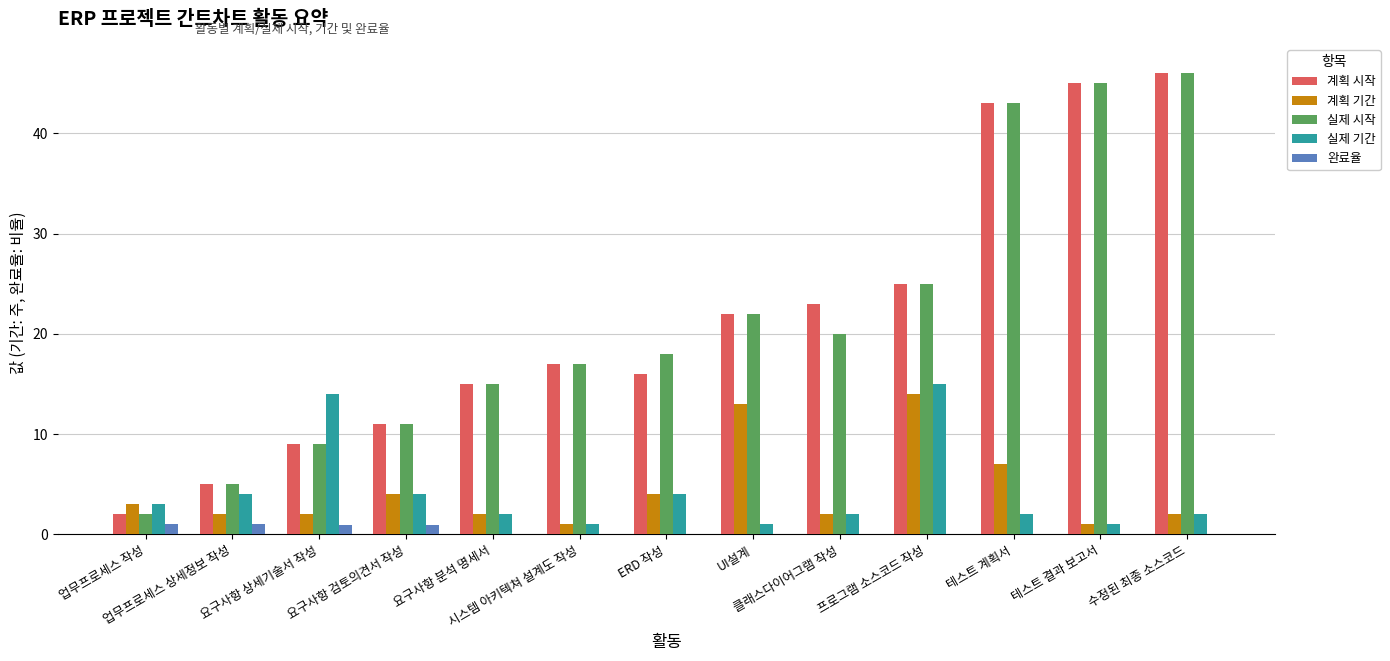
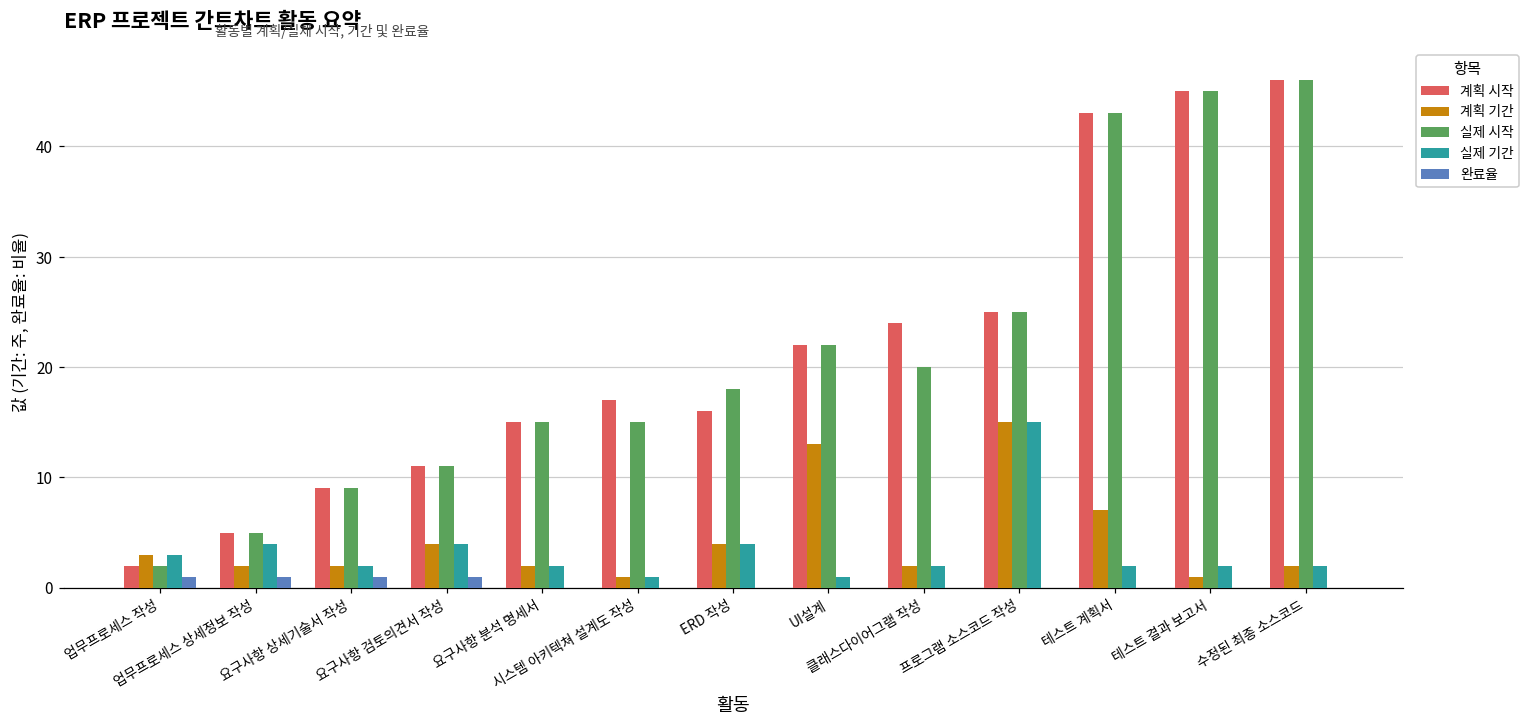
  {
    "계획 시작": {
      "업무프로세스 작성": 2,
      "업무프로세스 상세정보 작성": 5,
      "요구사항 상세기술서 작성": 9,
      "요구사항 검토의견서 작성": 11,
      "요구사항 분석 명세서": 15,
      "시스템 아키텍쳐 설계도 작성": 17,
      "ERD 작성": 16,
      "UI설계": 22,
-     "클래스다이어그램 작성": 23,
+     "클래스다이어그램 작성": 24,
      "프로그램 소스코드 작성": 25,
      "테스트 계획서": 43,
      "테스트 결과 보고서": 45,
      "수정된 최종 소스코드": 46
    },
    "계획 기간": {
      "업무프로세스 작성": 3,
      "업무프로세스 상세정보 작성": 2,
      "요구사항 상세기술서 작성": 2,
      "요구사항 검토의견서 작성": 4,
      "요구사항 분석 명세서": 2,
      "시스템 아키텍쳐 설계도 작성": 1,
      "ERD 작성": 4,
      "UI설계": 13,
      "클래스다이어그램 작성": 2,
-     "프로그램 소스코드 작성": 14,
+     "프로그램 소스코드 작성": 15,
      "테스트 계획서": 7,
      "테스트 결과 보고서": 1,
      "수정된 최종 소스코드": 2
    },
    "실제 시작": {
      "업무프로세스 작성": 2,
      "업무프로세스 상세정보 작성": 5,
      "요구사항 상세기술서 작성": 9,
      "요구사항 검토의견서 작성": 11,
      "요구사항 분석 명세서": 15,
-     "시스템 아키텍쳐 설계도 작성": 17,
+     "시스템 아키텍쳐 설계도 작성": 15,
      "ERD 작성": 18,
      "UI설계": 22,
      "클래스다이어그램 작성": 20,
      "프로그램 소스코드 작성": 25,
      "테스트 계획서": 43,
      "테스트 결과 보고서": 45,
      "수정된 최종 소스코드": 46
    },
    "실제 기간": {
      "업무프로세스 작성": 3,
      "업무프로세스 상세정보 작성": 4,
-     "요구사항 상세기술서 작성": 14,
+     "요구사항 상세기술서 작성": 2,
      "요구사항 검토의견서 작성": 4,
      "요구사항 분석 명세서": 2,
      "시스템 아키텍쳐 설계도 작성": 1,
      "ERD 작성": 4,
      "UI설계": 1,
      "클래스다이어그램 작성": 2,
      "프로그램 소스코드 작성": 15,
      "테스트 계획서": 2,
-     "테스트 결과 보고서": 1,
+     "테스트 결과 보고서": 2,
      "수정된 최종 소스코드": 2
    },
    "완료율": {
      "업무프로세스 작성": 1,
      "업무프로세스 상세정보 작성": 1,
      "요구사항 상세기술서 작성": 1,
      "요구사항 검토의견서 작성": 1,
      "요구사항 분석 명세서": 0,
      "시스템 아키텍쳐 설계도 작성": 0,
      "ERD 작성": 0,
      "UI설계": 0,
      "클래스다이어그램 작성": 0,
      "프로그램 소스코드 작성": 0,
      "테스트 계획서": 0,
      "테스트 결과 보고서": 0,
      "수정된 최종 소스코드": 0
    }
  }
